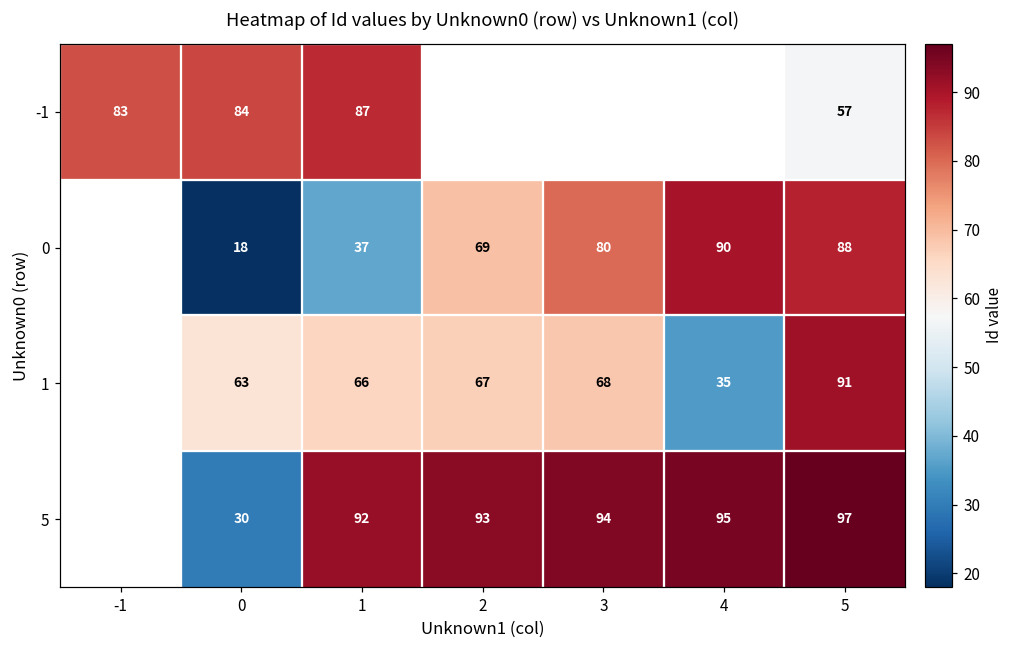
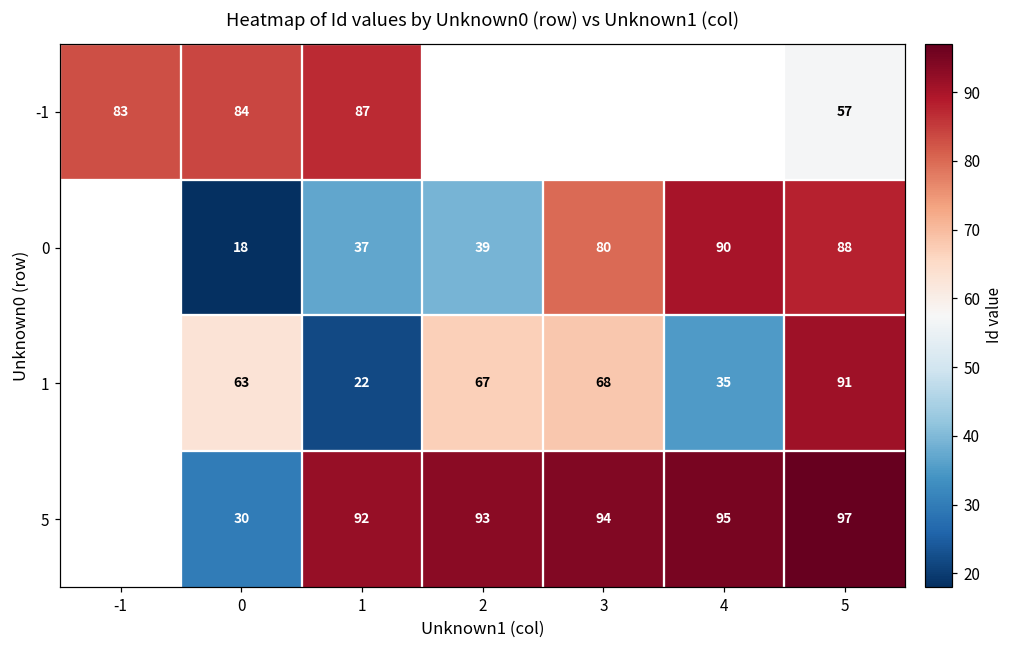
  {
    "-1": {
      "-1": 83,
      "0": 84,
      "1": 87,
      "5": 57
    },
    "0": {
      "0": 18,
      "1": 37,
-     "2": 69,
+     "2": 39,
      "3": 80,
      "4": 90,
      "5": 88
    },
    "1": {
      "0": 63,
-     "1": 66,
+     "1": 22,
      "2": 67,
      "3": 68,
      "4": 35,
      "5": 91
    },
    "5": {
      "0": 30,
      "1": 92,
      "2": 93,
      "3": 94,
      "4": 95,
      "5": 97
    }
  }
